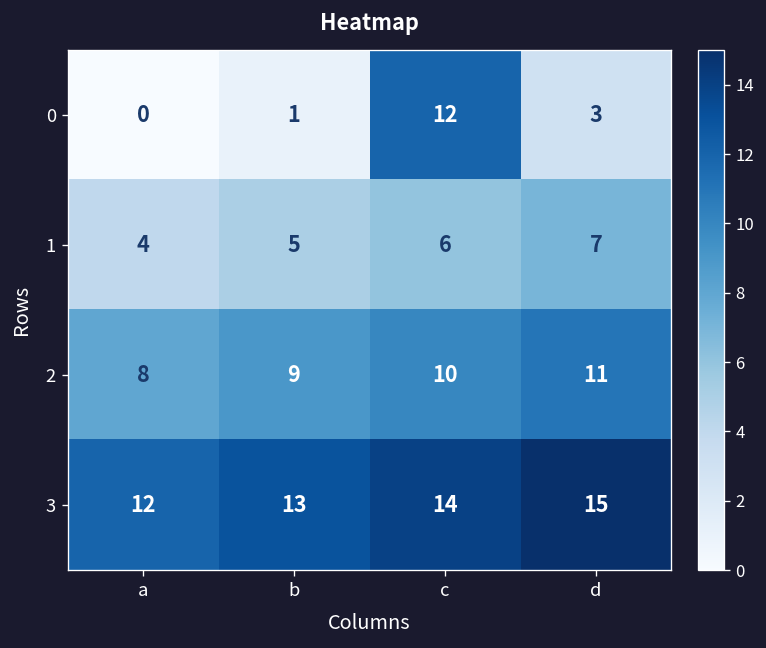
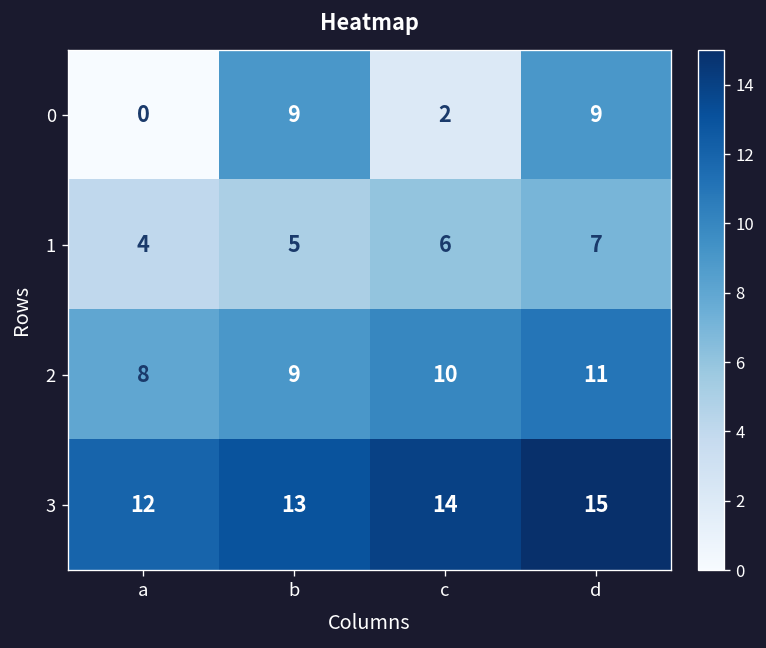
  {
    "0": {
      "a": 0,
-     "b": 1,
-     "c": 12,
-     "d": 3
+     "b": 9,
+     "c": 2,
+     "d": 9
    },
    "1": {
      "a": 4,
      "b": 5,
      "c": 6,
      "d": 7
    },
    "2": {
      "a": 8,
      "b": 9,
      "c": 10,
      "d": 11
    },
    "3": {
      "a": 12,
      "b": 13,
      "c": 14,
      "d": 15
    }
  }
